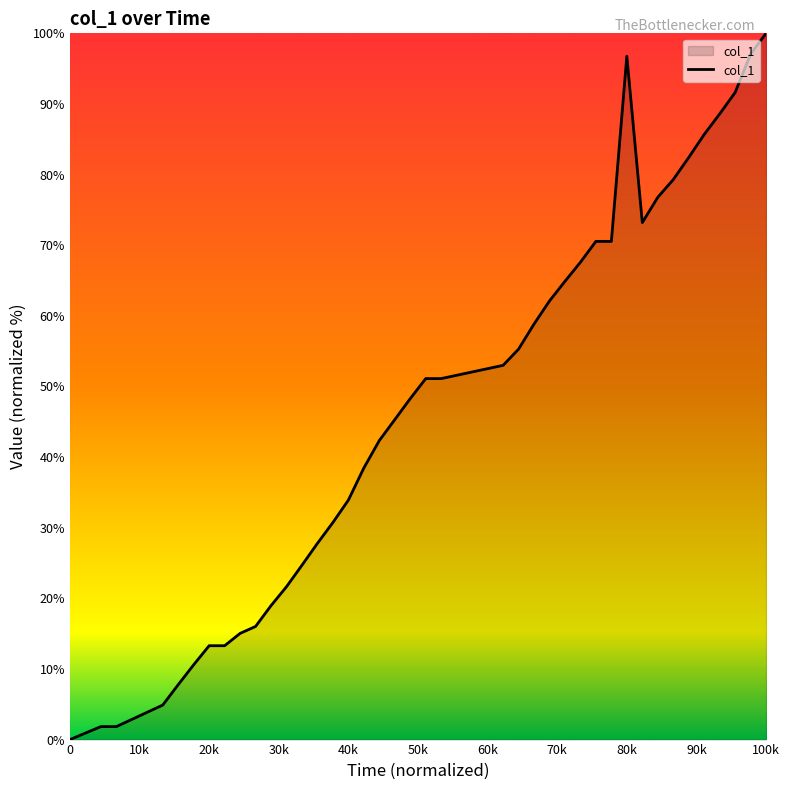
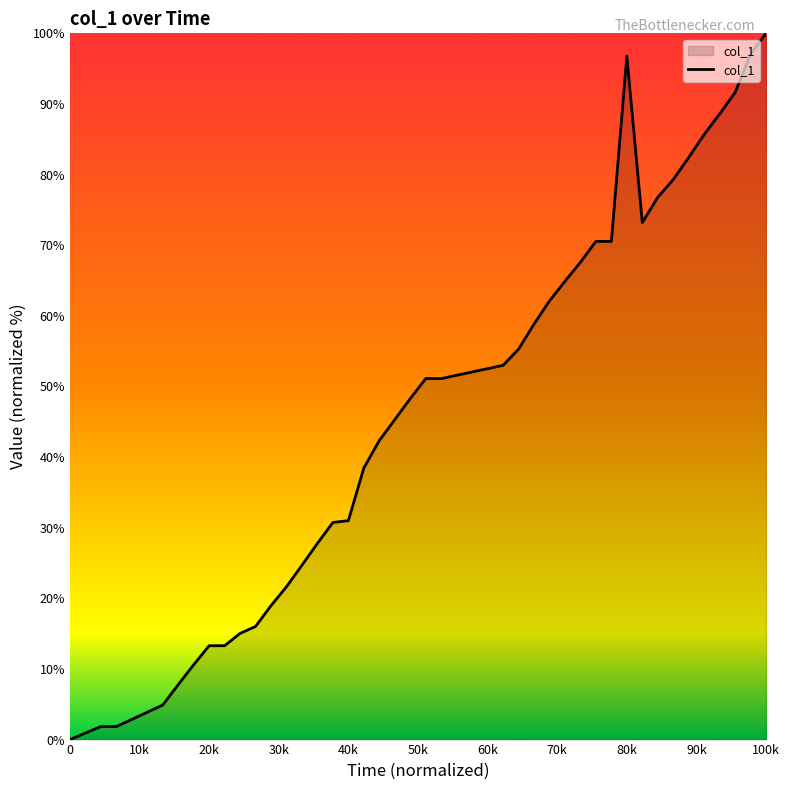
  {
    "0": "0%",
    "20k": "13%",
-   "40k": "34%",
+   "40k": "31%",
    "80k": "97%",
    "100k": "100%"
  }
